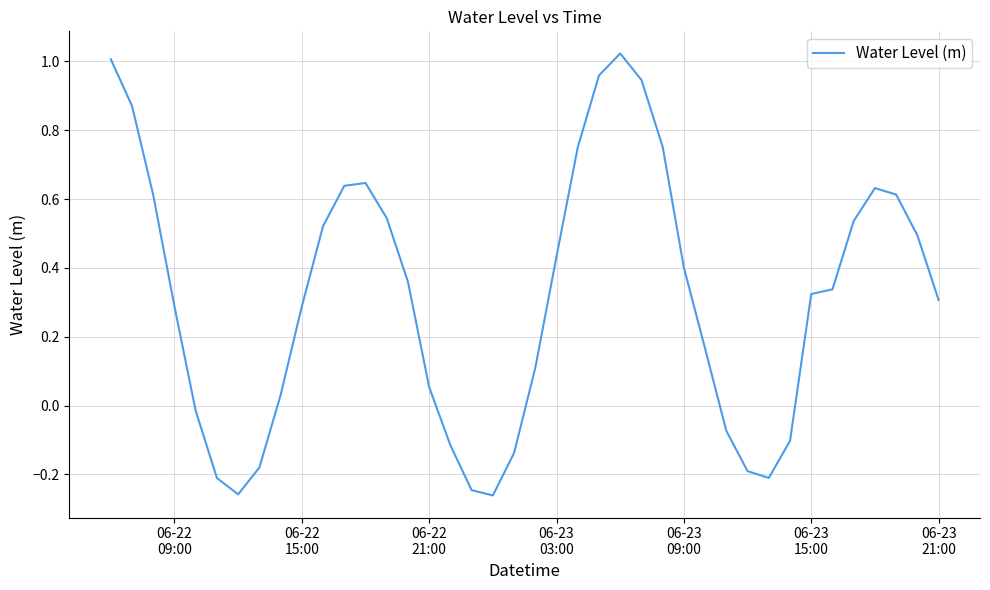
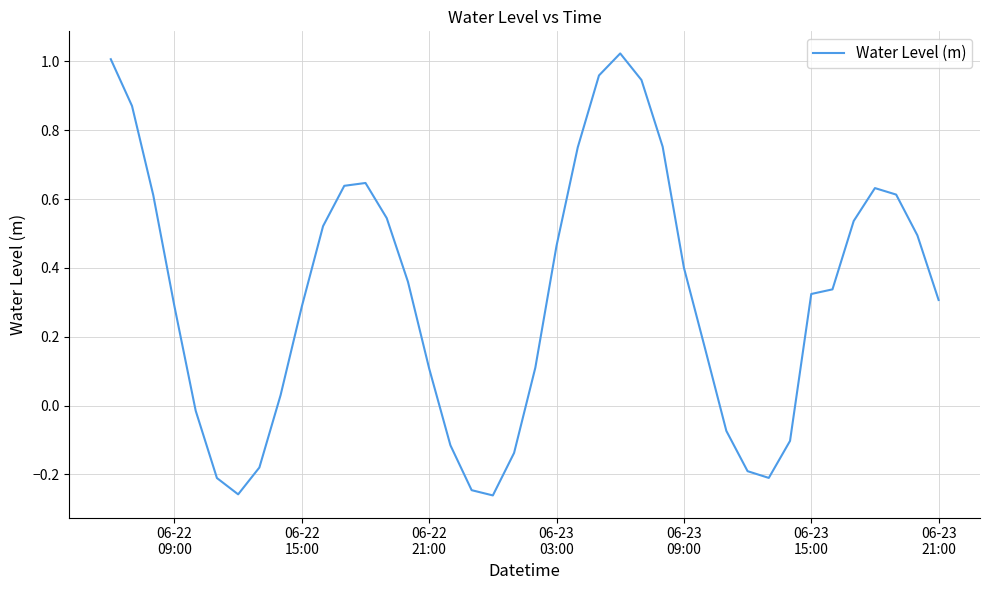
  {
    "06-22 09:00": 0.29,
    "06-22 15:00": 0.29,
-   "06-22 21:00": 0.05,
-   "06-23 03:00": 0.43,
+   "06-22 21:00": 0.11,
+   "06-23 03:00": 0.46,
    "06-23 09:00": 0.40,
    "06-23 15:00": 0.32,
    "06-23 21:00": 0.31
  }
